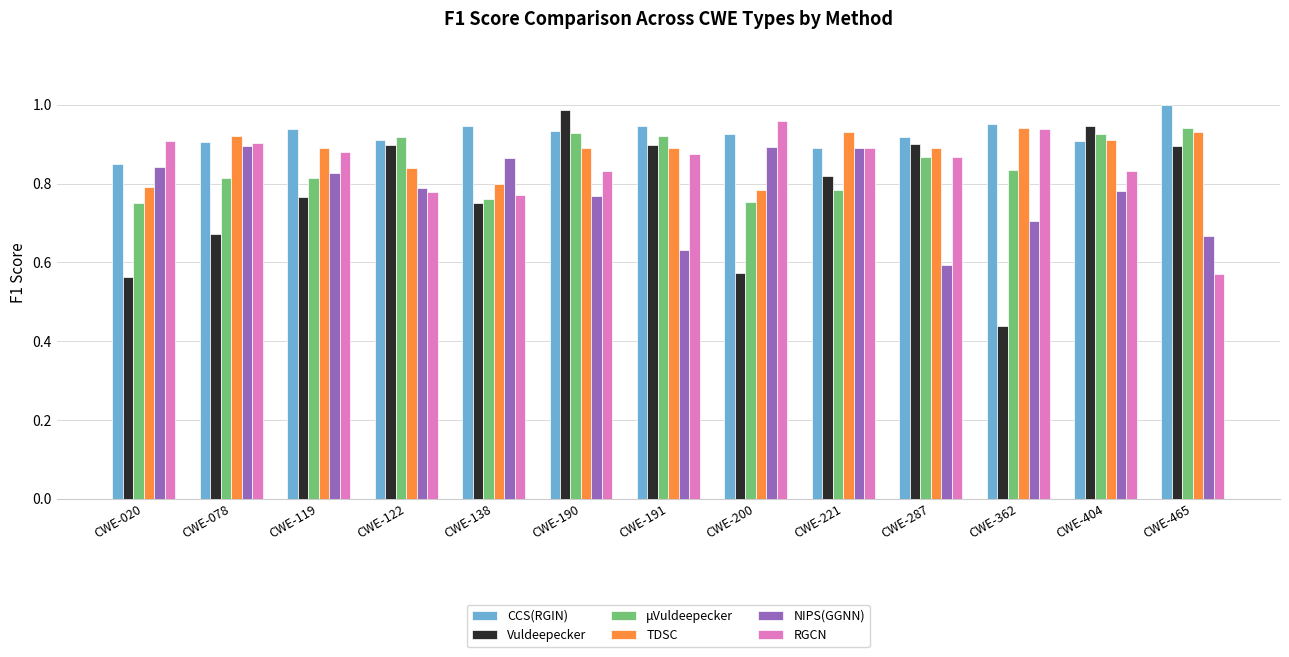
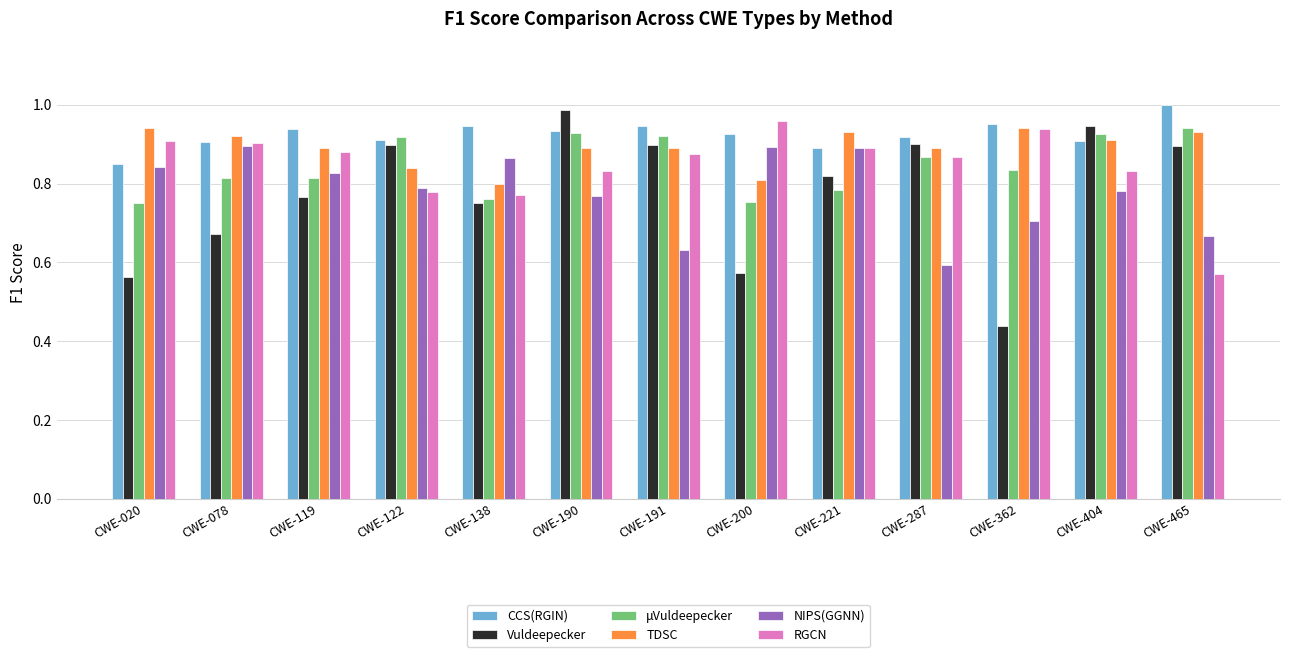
  {
    "CCS(RGIN)": {
      "CWE-020": 0.85,
      "CWE-078": 0.91,
      "CWE-119": 0.94,
      "CWE-122": 0.91,
      "CWE-138": 0.95,
      "CWE-190": 0.93,
      "CWE-191": 0.95,
      "CWE-200": 0.93,
      "CWE-221": 0.89,
      "CWE-287": 0.92,
      "CWE-362": 0.95,
      "CWE-404": 0.91,
      "CWE-465": 1.00
    },
    "Vuldeepecker": {
      "CWE-020": 0.56,
      "CWE-078": 0.67,
      "CWE-119": 0.77,
      "CWE-122": 0.90,
      "CWE-138": 0.75,
      "CWE-190": 0.99,
      "CWE-191": 0.90,
      "CWE-200": 0.57,
      "CWE-221": 0.82,
      "CWE-287": 0.90,
      "CWE-362": 0.44,
      "CWE-404": 0.95,
      "CWE-465": 0.90
    },
    "μVuldeepecker": {
      "CWE-020": 0.75,
      "CWE-078": 0.81,
      "CWE-119": 0.81,
      "CWE-122": 0.92,
      "CWE-138": 0.76,
      "CWE-190": 0.93,
      "CWE-191": 0.92,
      "CWE-200": 0.75,
      "CWE-221": 0.78,
      "CWE-287": 0.87,
      "CWE-362": 0.84,
      "CWE-404": 0.92,
      "CWE-465": 0.94
    },
    "TDSC": {
-     "CWE-020": 0.79,
+     "CWE-020": 0.94,
      "CWE-078": 0.92,
      "CWE-119": 0.89,
      "CWE-122": 0.84,
      "CWE-138": 0.80,
      "CWE-190": 0.89,
      "CWE-191": 0.89,
-     "CWE-200": 0.78,
+     "CWE-200": 0.81,
      "CWE-221": 0.93,
      "CWE-287": 0.89,
      "CWE-362": 0.94,
      "CWE-404": 0.91,
      "CWE-465": 0.93
    },
    "NIPS(GGNN)": {
      "CWE-020": 0.84,
      "CWE-078": 0.90,
      "CWE-119": 0.83,
      "CWE-122": 0.79,
      "CWE-138": 0.87,
      "CWE-190": 0.77,
      "CWE-191": 0.63,
      "CWE-200": 0.89,
      "CWE-221": 0.89,
      "CWE-287": 0.59,
      "CWE-362": 0.71,
      "CWE-404": 0.78,
      "CWE-465": 0.67
    },
    "RGCN": {
      "CWE-020": 0.91,
      "CWE-078": 0.90,
      "CWE-119": 0.88,
      "CWE-122": 0.78,
      "CWE-138": 0.77,
      "CWE-190": 0.83,
      "CWE-191": 0.88,
      "CWE-200": 0.96,
      "CWE-221": 0.89,
      "CWE-287": 0.87,
      "CWE-362": 0.94,
      "CWE-404": 0.83,
      "CWE-465": 0.57
    }
  }
